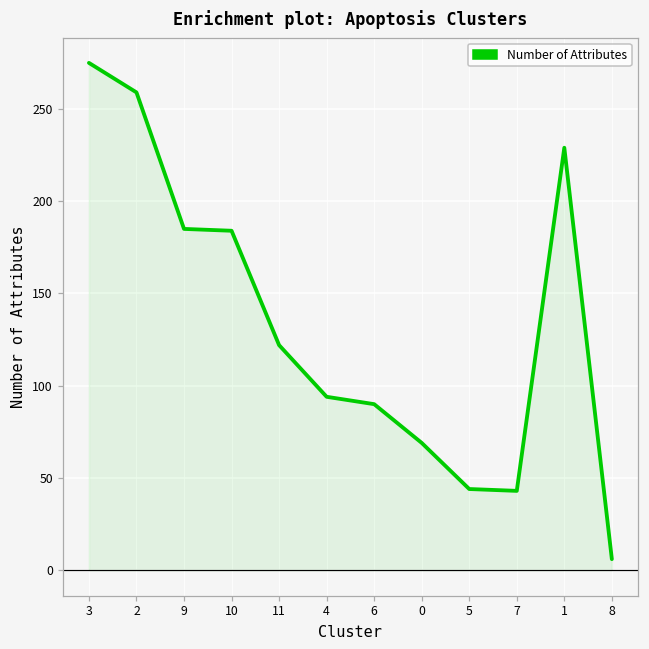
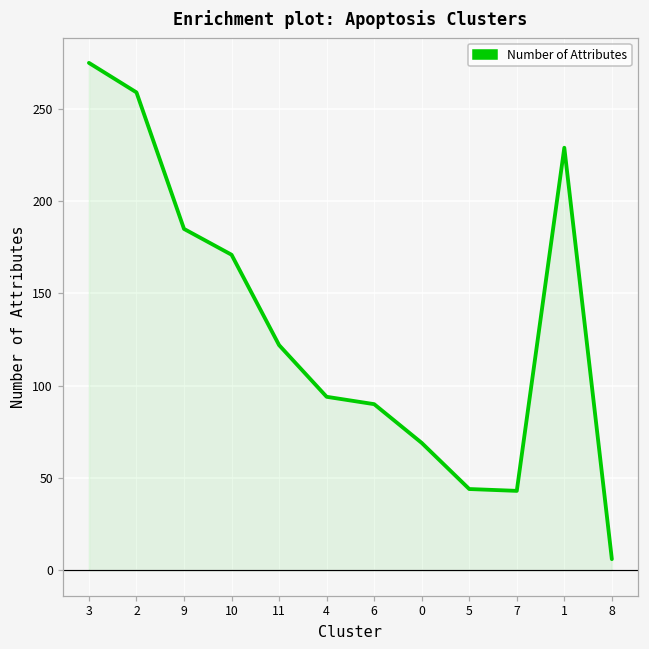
  {
    "3": 275,
    "2": 259,
    "9": 185,
-   "10": 184,
+   "10": 171,
    "11": 122,
    "4": 94,
    "6": 90,
    "0": 69,
    "5": 44,
    "7": 43,
    "1": 229,
    "8": 6
  }
